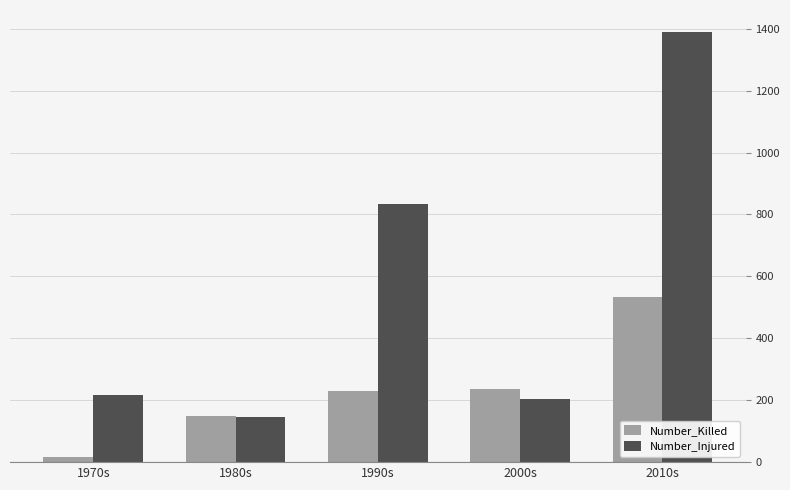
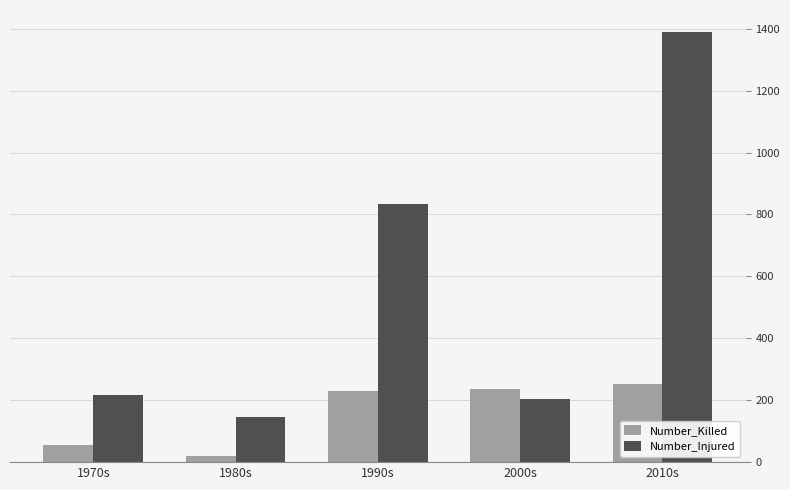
  {
    "Number_Killed": {
-     "1970s": 20,
-     "1980s": 150,
+     "1970s": 50,
+     "1980s": 20,
      "1990s": 230,
      "2000s": 240,
-     "2010s": 530
+     "2010s": 250
    },
    "Number_Injured": {
      "1970s": 220,
      "1980s": 150,
      "1990s": 830,
      "2000s": 200,
      "2010s": 1390
    }
  }
